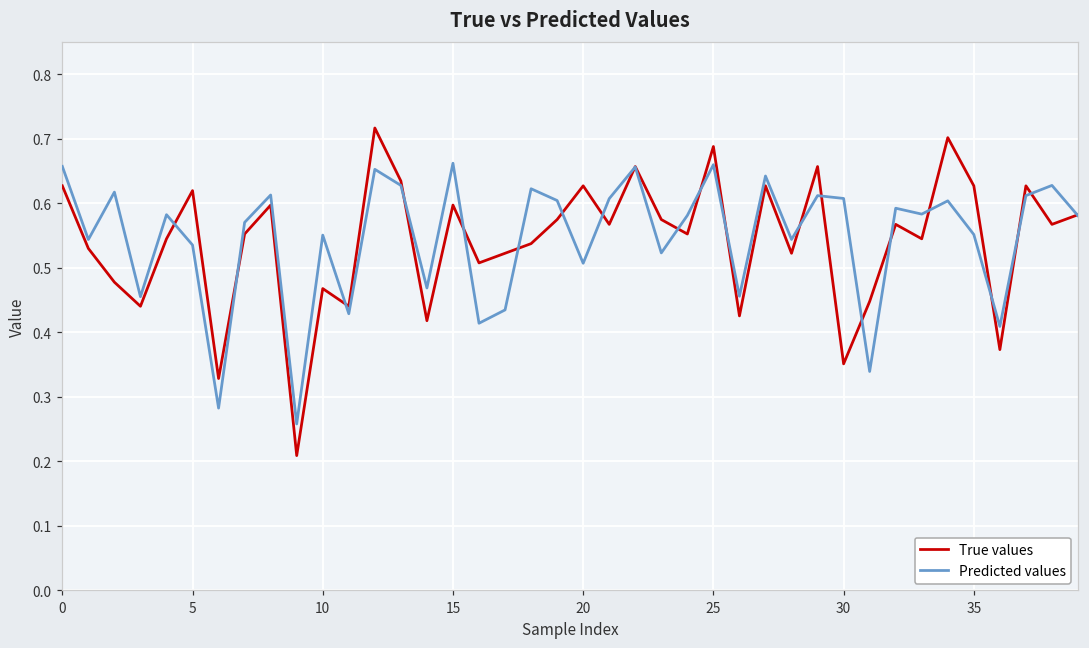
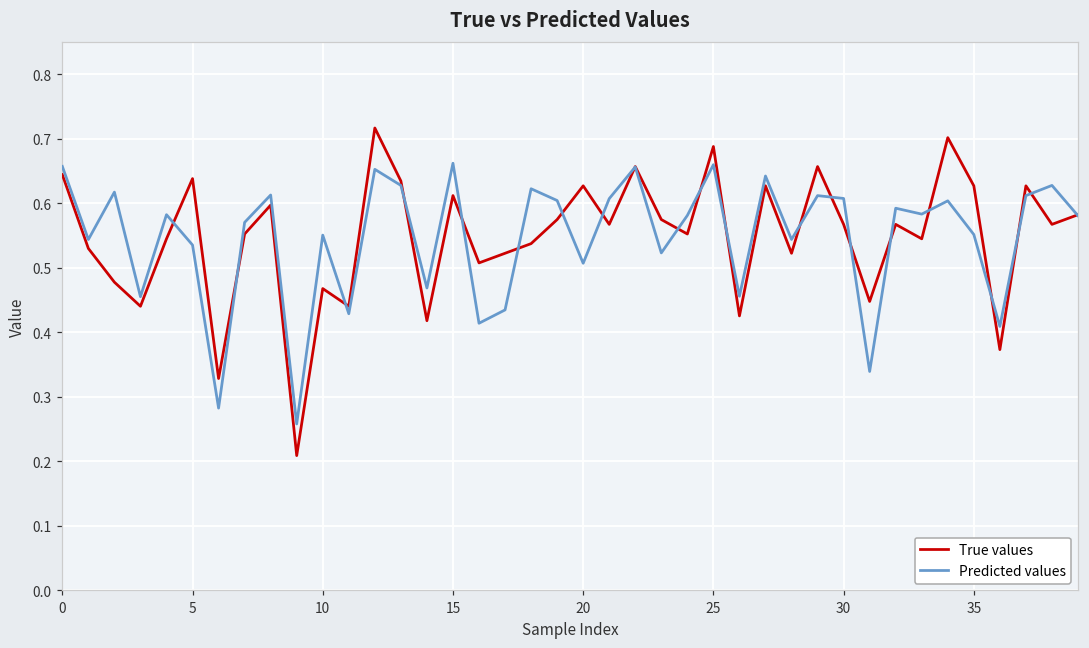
  {
    "True values": {
-     "0": 0.63,
-     "5": 0.62,
+     "0": 0.64,
+     "5": 0.64,
      "10": 0.47,
-     "15": 0.60,
+     "15": 0.61,
      "20": 0.63,
      "25": 0.69,
-     "30": 0.35,
+     "30": 0.57,
      "35": 0.63
    },
    "Predicted values": {
      "0": 0.66,
      "5": 0.54,
      "10": 0.55,
      "15": 0.66,
      "20": 0.51,
      "25": 0.66,
      "30": 0.61,
      "35": 0.55
    }
  }
